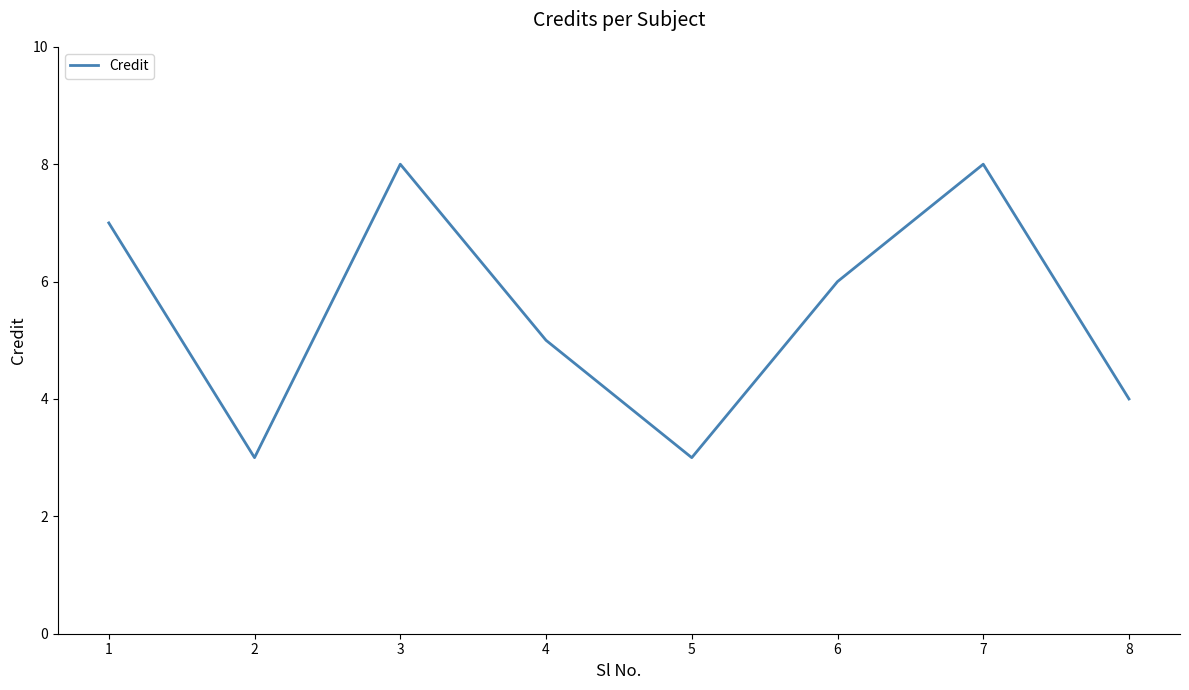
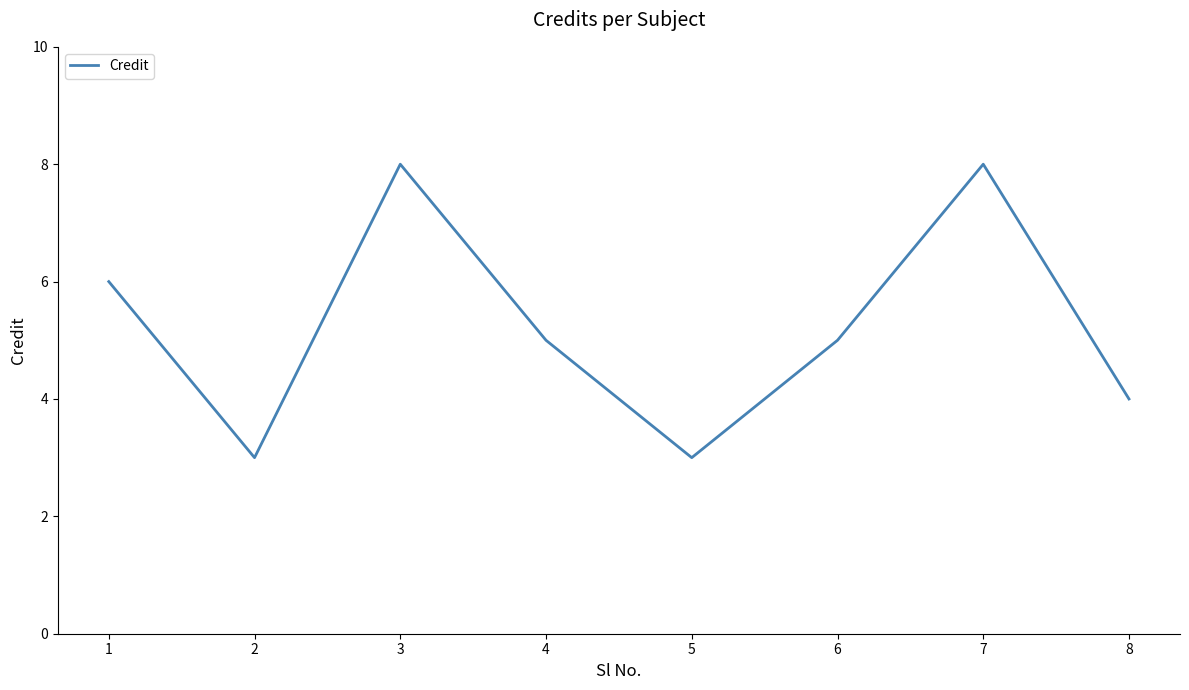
  {
-   "1": 7,
+   "1": 6,
    "2": 3,
    "3": 8,
    "4": 5,
    "5": 3,
-   "6": 6,
+   "6": 5,
    "7": 8,
    "8": 4
  }
